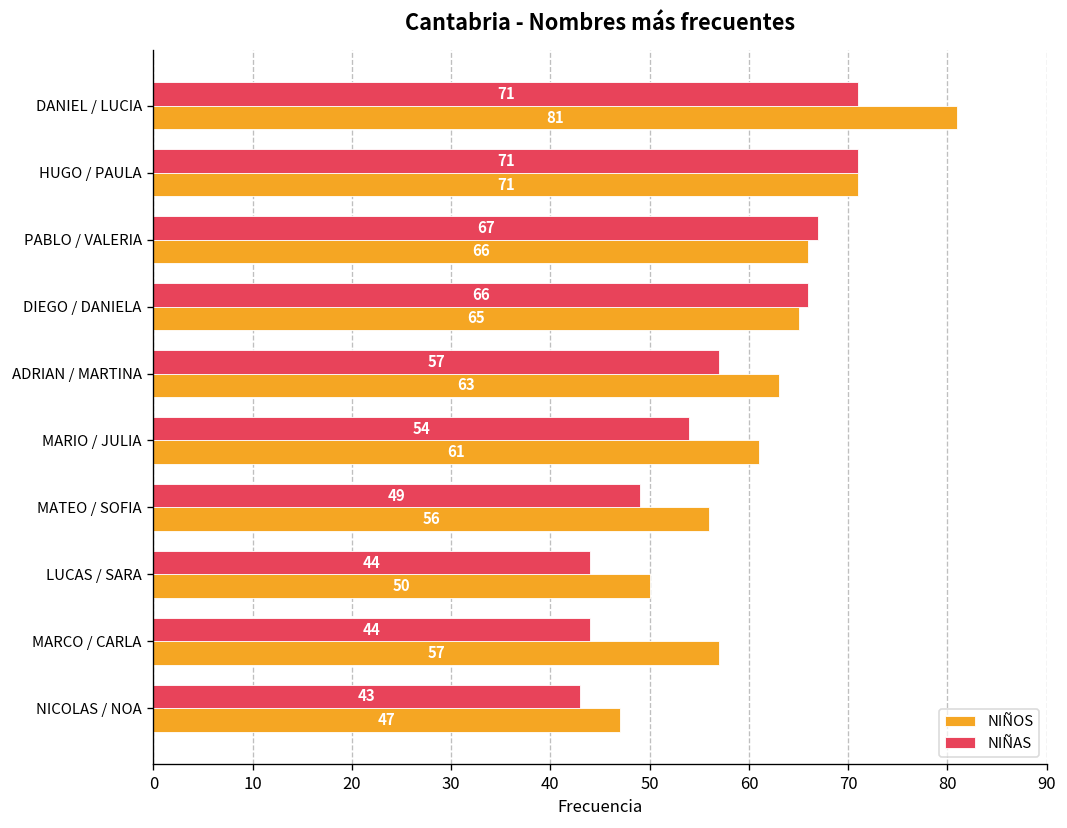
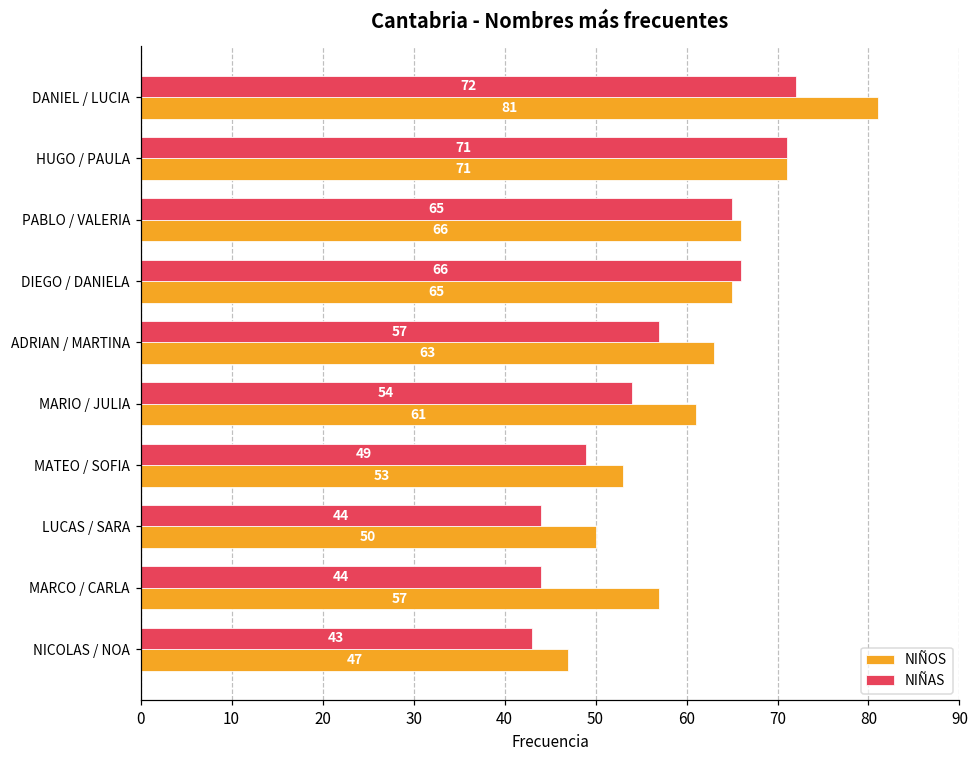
  {
    "NIÑOS": {
      "DANIEL / LUCIA": 81,
      "HUGO / PAULA": 71,
      "PABLO / VALERIA": 66,
      "DIEGO / DANIELA": 65,
      "ADRIAN / MARTINA": 63,
      "MARIO / JULIA": 61,
-     "MATEO / SOFIA": 56,
+     "MATEO / SOFIA": 53,
      "LUCAS / SARA": 50,
      "MARCO / CARLA": 57,
      "NICOLAS / NOA": 47
    },
    "NIÑAS": {
-     "DANIEL / LUCIA": 71,
+     "DANIEL / LUCIA": 72,
      "HUGO / PAULA": 71,
-     "PABLO / VALERIA": 67,
+     "PABLO / VALERIA": 65,
      "DIEGO / DANIELA": 66,
      "ADRIAN / MARTINA": 57,
      "MARIO / JULIA": 54,
      "MATEO / SOFIA": 49,
      "LUCAS / SARA": 44,
      "MARCO / CARLA": 44,
      "NICOLAS / NOA": 43
    }
  }
